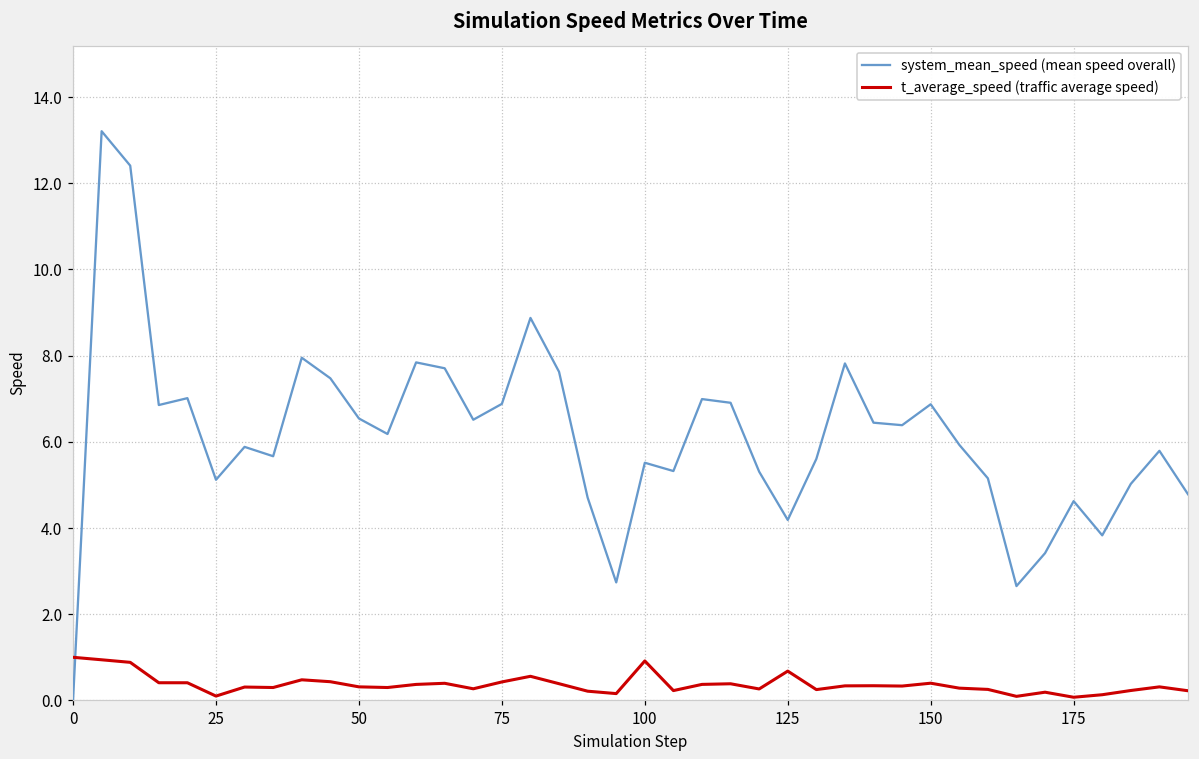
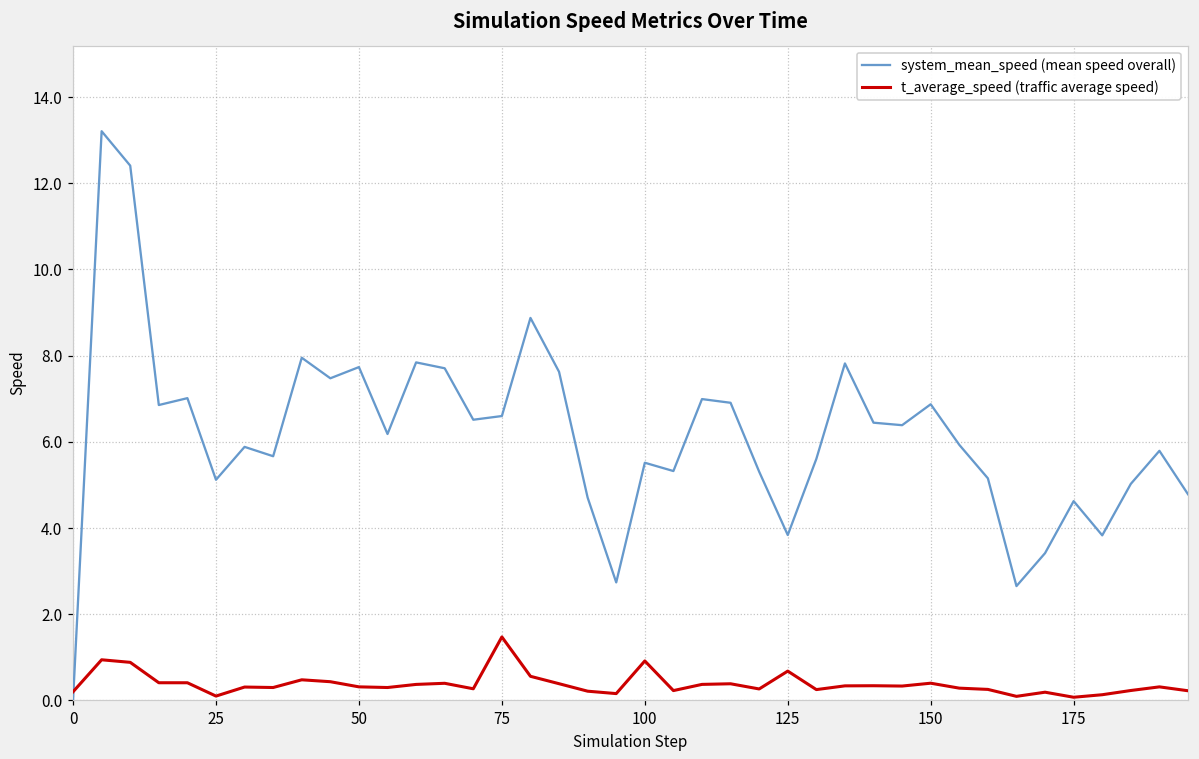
  {
    "system_mean_speed (mean speed overall)": {
      "0": 0.0,
      "25": 5.1,
-     "50": 6.5,
-     "75": 6.9,
+     "50": 7.7,
+     "75": 6.6,
      "100": 5.5,
-     "125": 4.2,
+     "125": 3.8,
      "150": 6.9,
      "175": 4.6
    },
    "t_average_speed (traffic average speed)": {
-     "0": 1.0,
+     "0": 0.2,
      "25": 0.1,
      "50": 0.3,
-     "75": 0.4,
+     "75": 1.5,
      "100": 0.9,
      "125": 0.7,
      "150": 0.4,
      "175": 0.1
    }
  }
